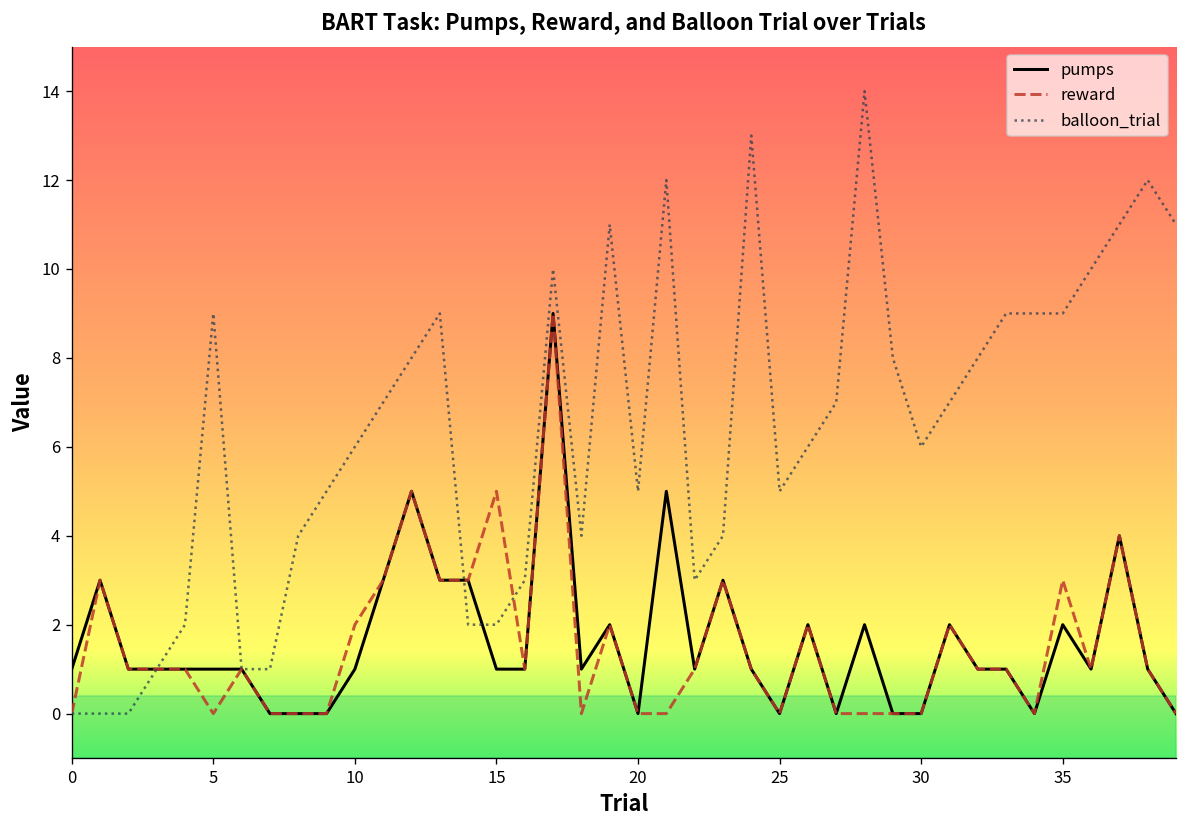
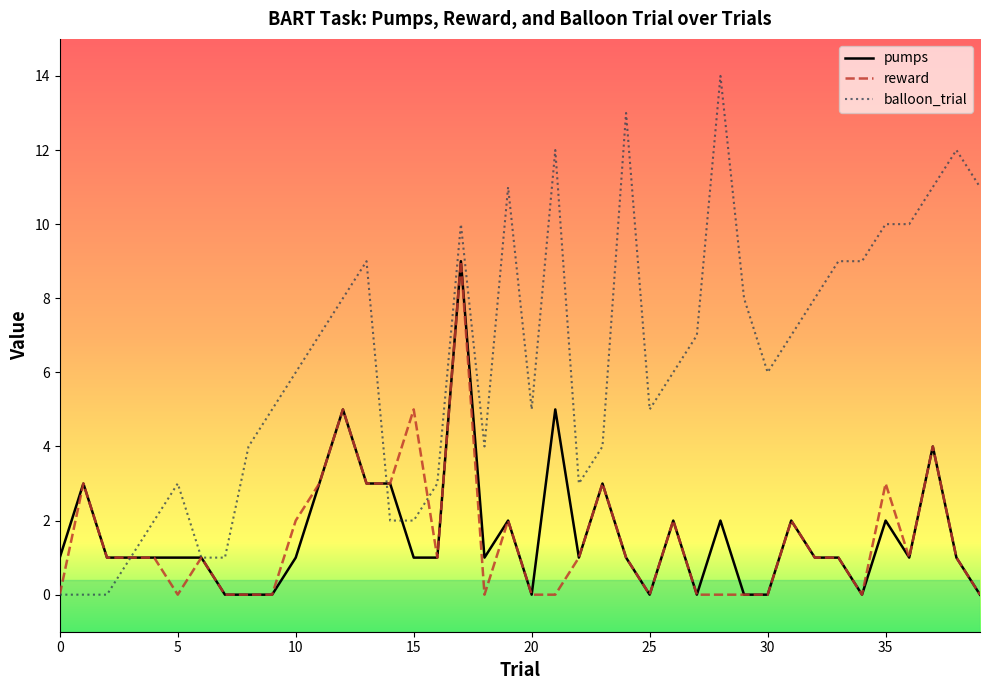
  {
    "pumps": {
      "0": 1,
      "5": 1,
      "10": 1,
      "15": 1,
      "35": 2
    },
    "reward": {
      "5": 0,
      "10": 2,
      "15": 5,
      "35": 3
    },
    "balloon_trial": {
-     "5": 9,
+     "5": 3,
      "10": 6,
      "15": 2,
      "20": 5,
      "25": 5,
      "30": 6,
-     "35": 9
+     "35": 10
    }
  }
